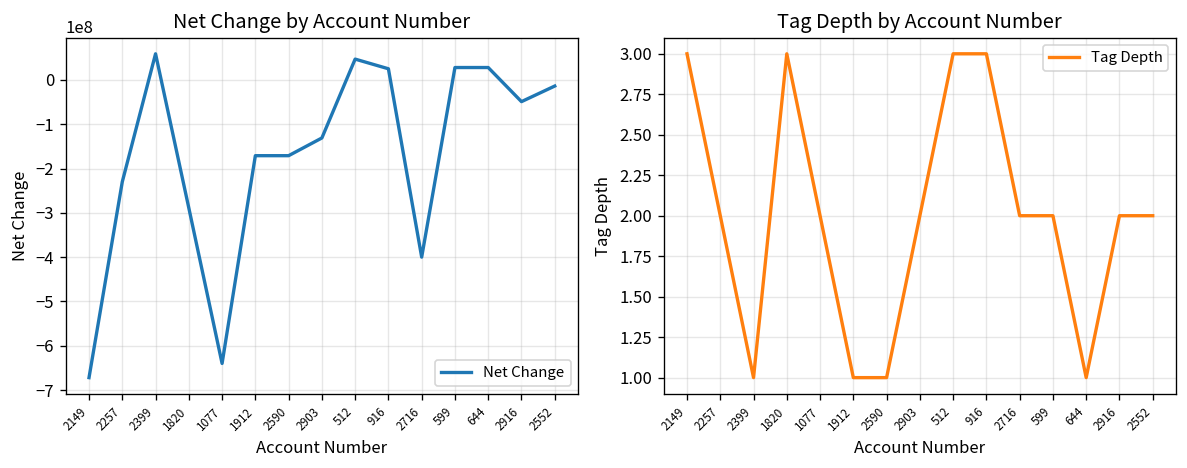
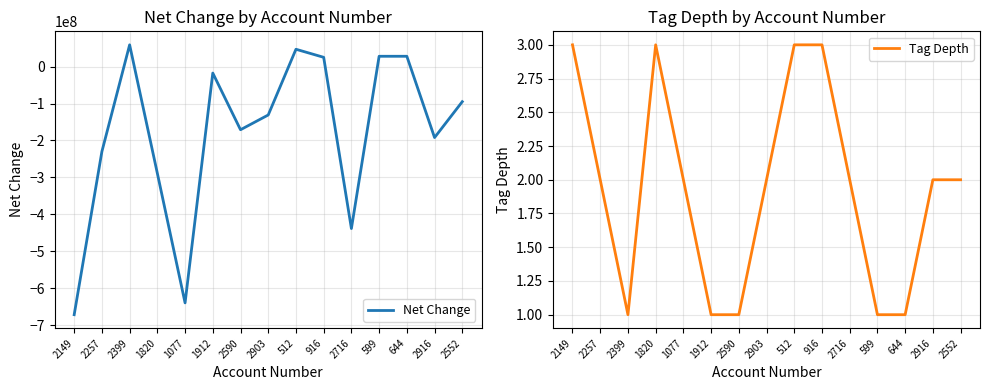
  {
    "Net Change by Account Number": {
      "2149": -670000000,
      "2257": -230000000,
      "2399": 60000000,
      "1820": -290000000,
      "1077": -640000000,
-     "1912": -170000000,
+     "1912": -20000000,
      "2590": -170000000,
      "2903": -130000000,
      "512": 50000000,
      "916": 30000000,
-     "2716": -400000000,
+     "2716": -440000000,
      "599": 30000000,
      "644": 30000000,
-     "2916": -50000000,
-     "2552": -10000000
+     "2916": -190000000,
+     "2552": -100000000
    },
    "Tag Depth by Account Number": {
      "2149": 3,
      "2257": 2,
      "2399": 1,
      "1820": 3,
      "1077": 2,
      "1912": 1,
      "2590": 1,
      "2903": 2,
      "512": 3,
      "916": 3,
      "2716": 2,
-     "599": 2,
+     "599": 1,
      "644": 1,
      "2916": 2,
      "2552": 2
    }
  }
